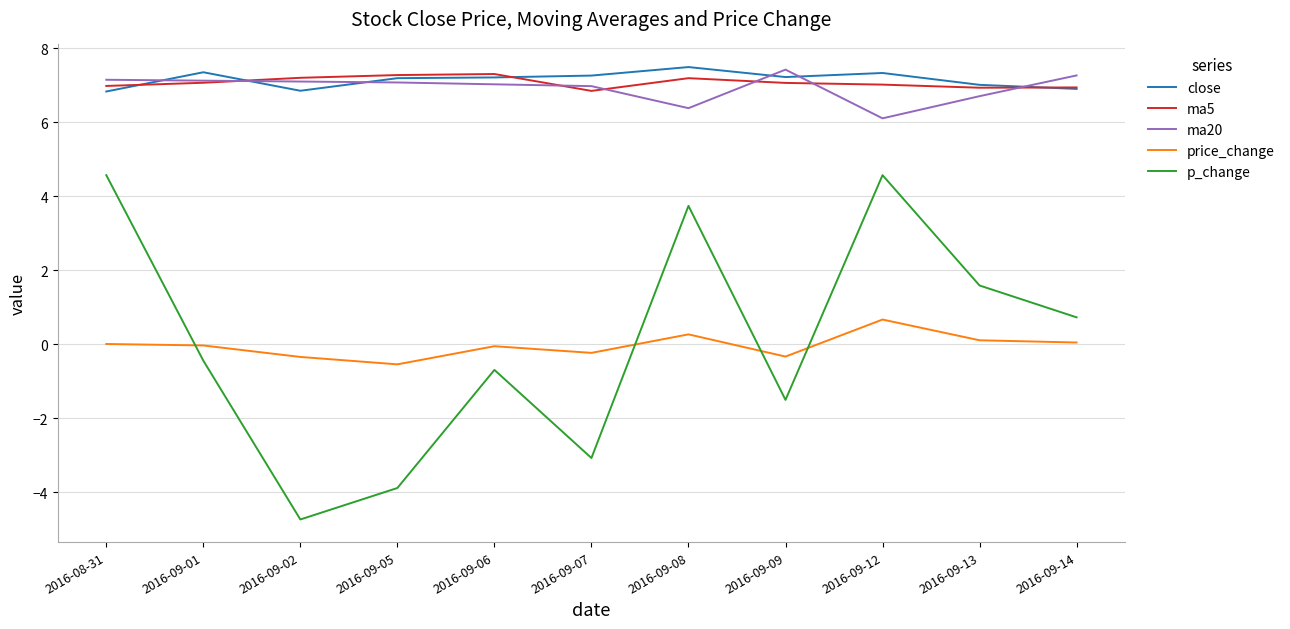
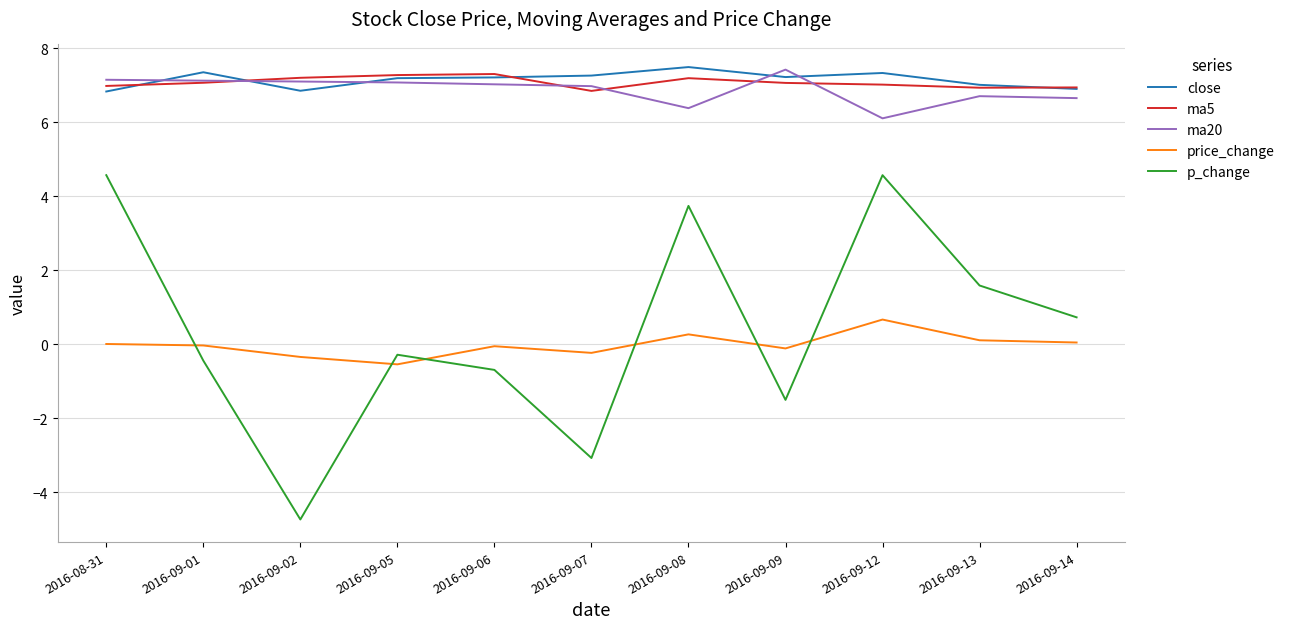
  {
    "close": {
      "2016-08-31": 6.8,
      "2016-09-01": 7.4,
      "2016-09-02": 6.9,
      "2016-09-05": 7.2,
      "2016-09-06": 7.2,
      "2016-09-07": 7.3,
      "2016-09-08": 7.5,
      "2016-09-09": 7.2,
      "2016-09-12": 7.3,
      "2016-09-13": 7.0
    },
    "ma5": {
      "2016-08-31": 7.0,
      "2016-09-02": 7.2,
      "2016-09-05": 7.3,
      "2016-09-06": 7.3,
      "2016-09-07": 6.8,
      "2016-09-08": 7.2,
      "2016-09-09": 7.1,
      "2016-09-12": 7.0,
      "2016-09-13": 6.9
    },
    "ma20": {
      "2016-08-31": 7.1,
      "2016-09-02": 7.1,
      "2016-09-05": 7.1,
      "2016-09-06": 7.0,
      "2016-09-07": 7.0,
      "2016-09-08": 6.4,
      "2016-09-09": 7.4,
      "2016-09-12": 6.1,
      "2016-09-13": 6.7,
-     "2016-09-14": 7.3
+     "2016-09-14": 6.7
    },
    "price_change": {
      "2016-08-31": 0.0,
      "2016-09-01": 0.0,
      "2016-09-02": -0.3,
      "2016-09-05": -0.5,
      "2016-09-06": -0.1,
      "2016-09-07": -0.2,
      "2016-09-08": 0.3,
-     "2016-09-09": -0.3,
+     "2016-09-09": -0.1,
      "2016-09-12": 0.7,
      "2016-09-13": 0.1,
      "2016-09-14": 0.1
    },
    "p_change": {
      "2016-08-31": 4.6,
      "2016-09-01": -0.4,
      "2016-09-02": -4.7,
-     "2016-09-05": -3.9,
+     "2016-09-05": -0.3,
      "2016-09-06": -0.7,
      "2016-09-07": -3.1,
      "2016-09-08": 3.7,
      "2016-09-09": -1.5,
      "2016-09-12": 4.6,
      "2016-09-13": 1.6,
      "2016-09-14": 0.7
    }
  }
